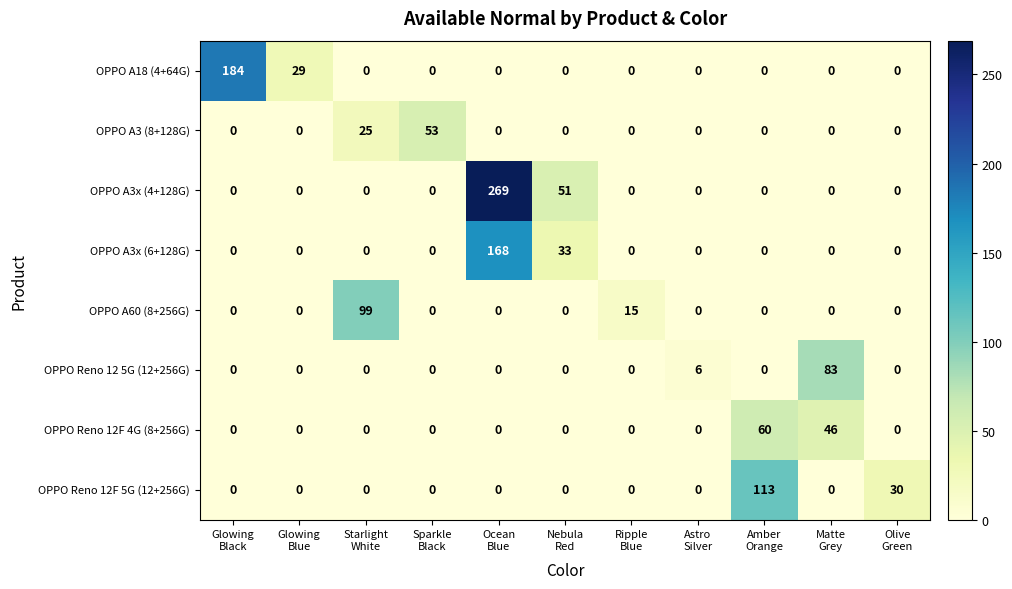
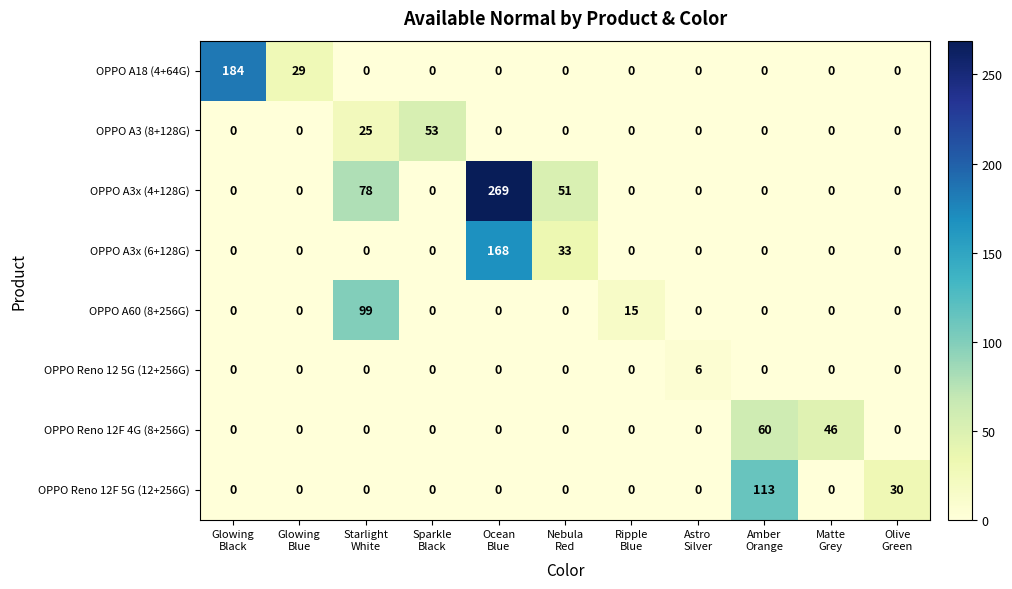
  {
    "OPPO A18 (4+64G)": {
      "Glowing Black": 184,
      "Glowing Blue": 29,
      "Starlight White": 0,
      "Sparkle Black": 0,
      "Ocean Blue": 0,
      "Nebula Red": 0,
      "Ripple Blue": 0,
      "Astro Silver": 0,
      "Amber Orange": 0,
      "Matte Grey": 0,
      "Olive Green": 0
    },
    "OPPO A3 (8+128G)": {
      "Glowing Black": 0,
      "Glowing Blue": 0,
      "Starlight White": 25,
      "Sparkle Black": 53,
      "Ocean Blue": 0,
      "Nebula Red": 0,
      "Ripple Blue": 0,
      "Astro Silver": 0,
      "Amber Orange": 0,
      "Matte Grey": 0,
      "Olive Green": 0
    },
    "OPPO A3x (4+128G)": {
      "Glowing Black": 0,
      "Glowing Blue": 0,
-     "Starlight White": 0,
+     "Starlight White": 78,
      "Sparkle Black": 0,
      "Ocean Blue": 269,
      "Nebula Red": 51,
      "Ripple Blue": 0,
      "Astro Silver": 0,
      "Amber Orange": 0,
      "Matte Grey": 0,
      "Olive Green": 0
    },
    "OPPO A3x (6+128G)": {
      "Glowing Black": 0,
      "Glowing Blue": 0,
      "Starlight White": 0,
      "Sparkle Black": 0,
      "Ocean Blue": 168,
      "Nebula Red": 33,
      "Ripple Blue": 0,
      "Astro Silver": 0,
      "Amber Orange": 0,
      "Matte Grey": 0,
      "Olive Green": 0
    },
    "OPPO A60 (8+256G)": {
      "Glowing Black": 0,
      "Glowing Blue": 0,
      "Starlight White": 99,
      "Sparkle Black": 0,
      "Ocean Blue": 0,
      "Nebula Red": 0,
      "Ripple Blue": 15,
      "Astro Silver": 0,
      "Amber Orange": 0,
      "Matte Grey": 0,
      "Olive Green": 0
    },
    "OPPO Reno 12 5G (12+256G)": {
      "Glowing Black": 0,
      "Glowing Blue": 0,
      "Starlight White": 0,
      "Sparkle Black": 0,
      "Ocean Blue": 0,
      "Nebula Red": 0,
      "Ripple Blue": 0,
      "Astro Silver": 6,
      "Amber Orange": 0,
-     "Matte Grey": 83,
+     "Matte Grey": 0,
      "Olive Green": 0
    },
    "OPPO Reno 12F 4G (8+256G)": {
      "Glowing Black": 0,
      "Glowing Blue": 0,
      "Starlight White": 0,
      "Sparkle Black": 0,
      "Ocean Blue": 0,
      "Nebula Red": 0,
      "Ripple Blue": 0,
      "Astro Silver": 0,
      "Amber Orange": 60,
      "Matte Grey": 46,
      "Olive Green": 0
    },
    "OPPO Reno 12F 5G (12+256G)": {
      "Glowing Black": 0,
      "Glowing Blue": 0,
      "Starlight White": 0,
      "Sparkle Black": 0,
      "Ocean Blue": 0,
      "Nebula Red": 0,
      "Ripple Blue": 0,
      "Astro Silver": 0,
      "Amber Orange": 113,
      "Matte Grey": 0,
      "Olive Green": 30
    }
  }
